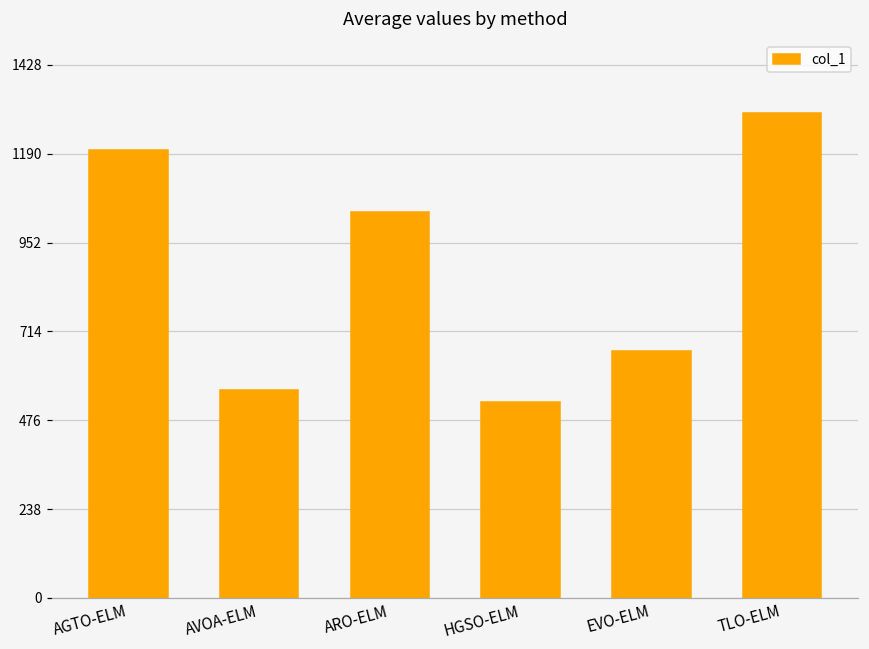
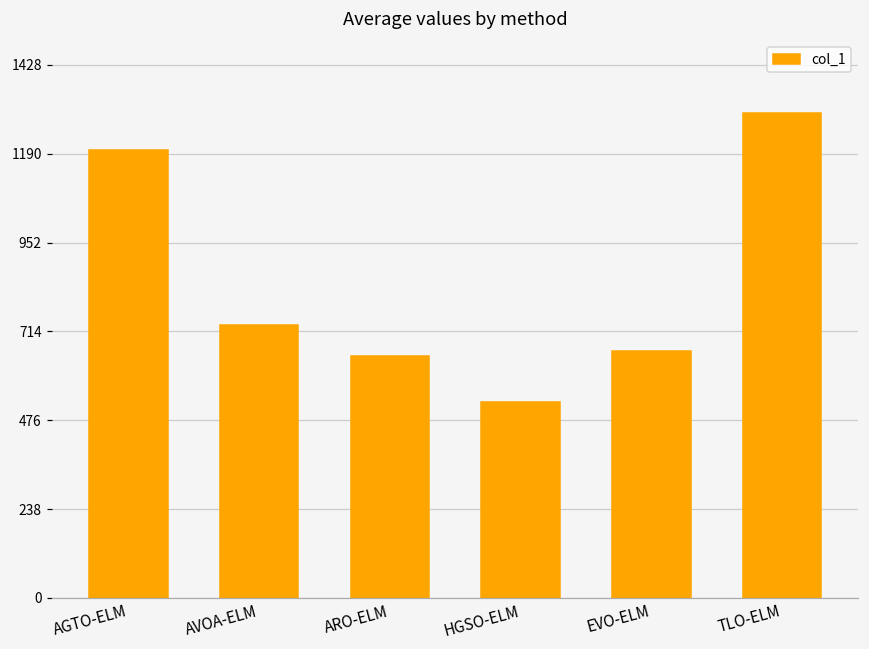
  {
    "AGTO-ELM": 1200,
-   "AVOA-ELM": 560,
-   "ARO-ELM": 1030,
+   "AVOA-ELM": 730,
+   "ARO-ELM": 650,
    "HGSO-ELM": 530,
    "EVO-ELM": 660,
    "TLO-ELM": 1300
  }
